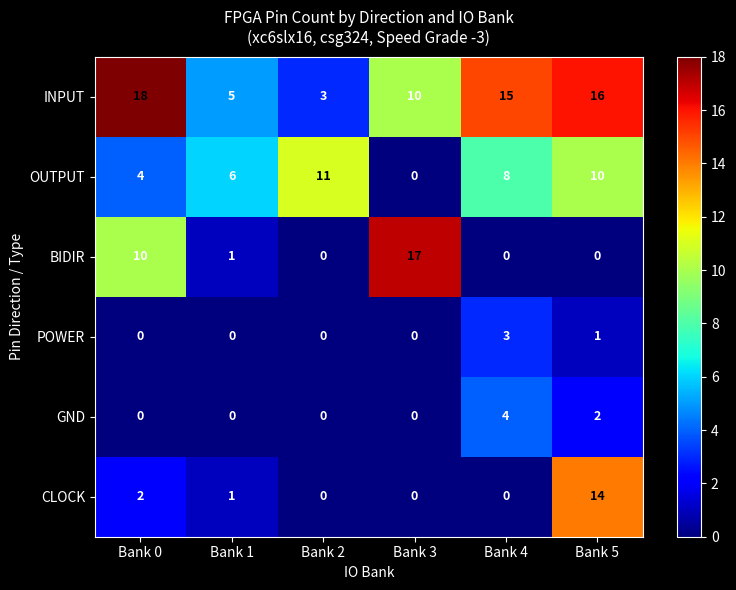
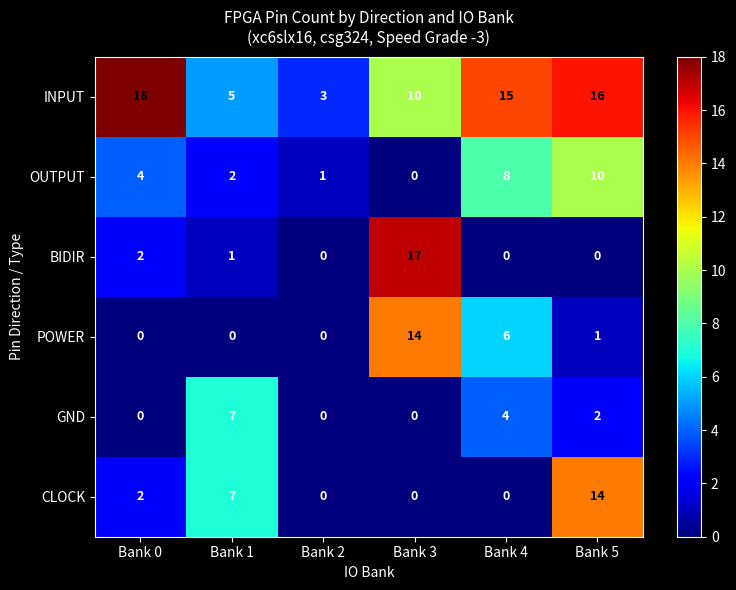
  {
    "INPUT": {
      "Bank 0": 18,
      "Bank 1": 5,
      "Bank 2": 3,
      "Bank 3": 10,
      "Bank 4": 15,
      "Bank 5": 16
    },
    "OUTPUT": {
      "Bank 0": 4,
-     "Bank 1": 6,
-     "Bank 2": 11,
+     "Bank 1": 2,
+     "Bank 2": 1,
      "Bank 3": 0,
      "Bank 4": 8,
      "Bank 5": 10
    },
    "BIDIR": {
-     "Bank 0": 10,
+     "Bank 0": 2,
      "Bank 1": 1,
      "Bank 2": 0,
      "Bank 3": 17,
      "Bank 4": 0,
      "Bank 5": 0
    },
    "POWER": {
      "Bank 0": 0,
      "Bank 1": 0,
      "Bank 2": 0,
-     "Bank 3": 0,
-     "Bank 4": 3,
+     "Bank 3": 14,
+     "Bank 4": 6,
      "Bank 5": 1
    },
    "GND": {
      "Bank 0": 0,
-     "Bank 1": 0,
+     "Bank 1": 7,
      "Bank 2": 0,
      "Bank 3": 0,
      "Bank 4": 4,
      "Bank 5": 2
    },
    "CLOCK": {
      "Bank 0": 2,
-     "Bank 1": 1,
+     "Bank 1": 7,
      "Bank 2": 0,
      "Bank 3": 0,
      "Bank 4": 0,
      "Bank 5": 14
    }
  }
